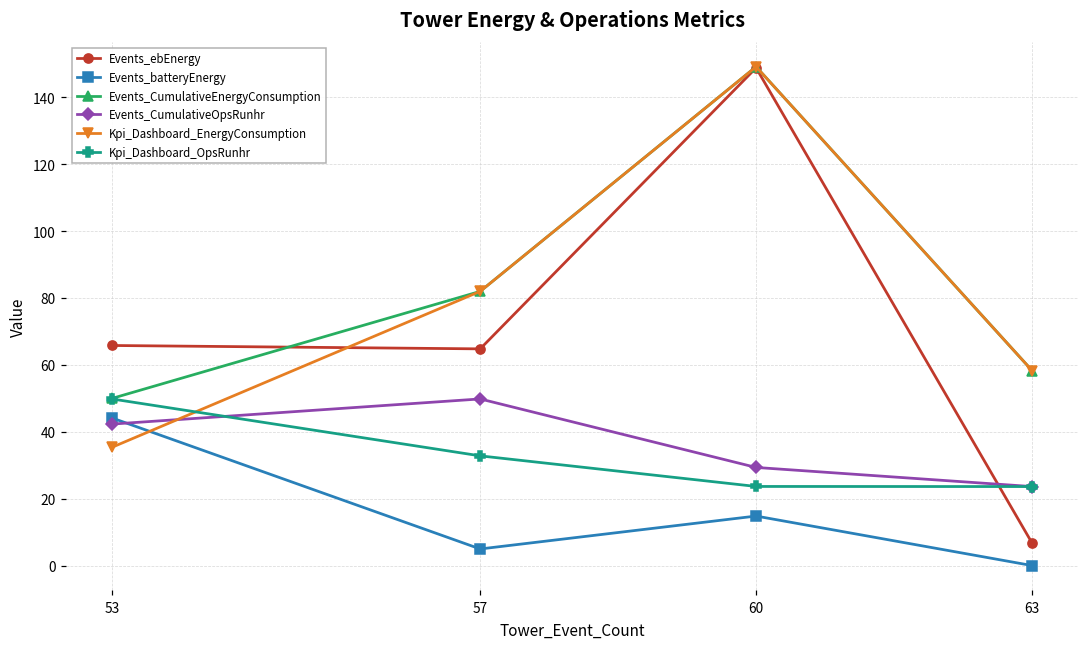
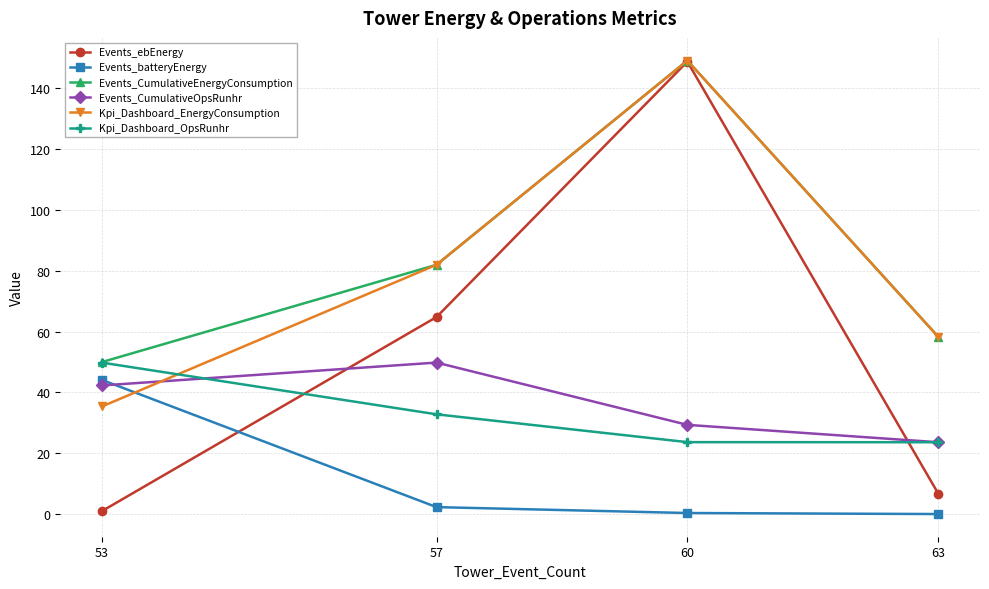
  {
    "Events_ebEnergy": {
-     "53": 66,
+     "53": 1,
      "57": 65,
      "63": 7
    },
    "Events_batteryEnergy": {
      "53": 44,
-     "57": 5,
-     "60": 15,
+     "57": 2,
+     "60": 0,
      "63": 0
    },
    "Events_CumulativeOpsRunhr": {
      "53": 42,
      "57": 50,
      "60": 29
    },
    "Kpi_Dashboard_EnergyConsumption": {
      "53": 35
    }
  }
